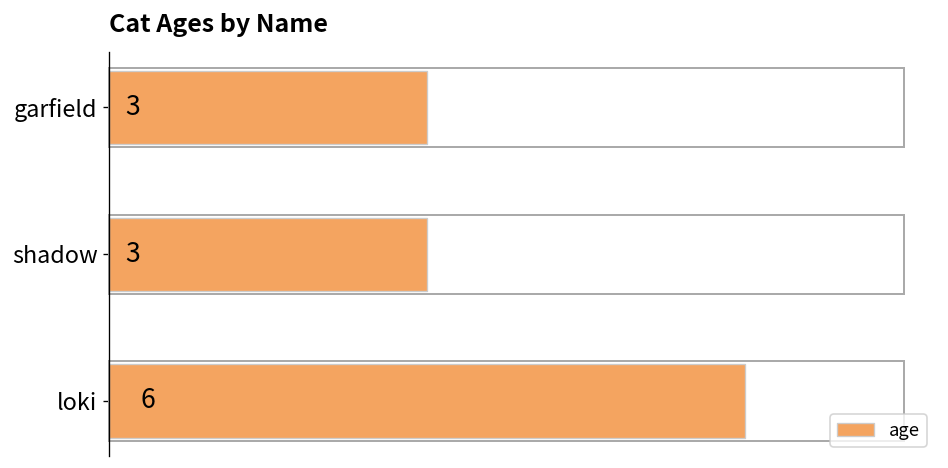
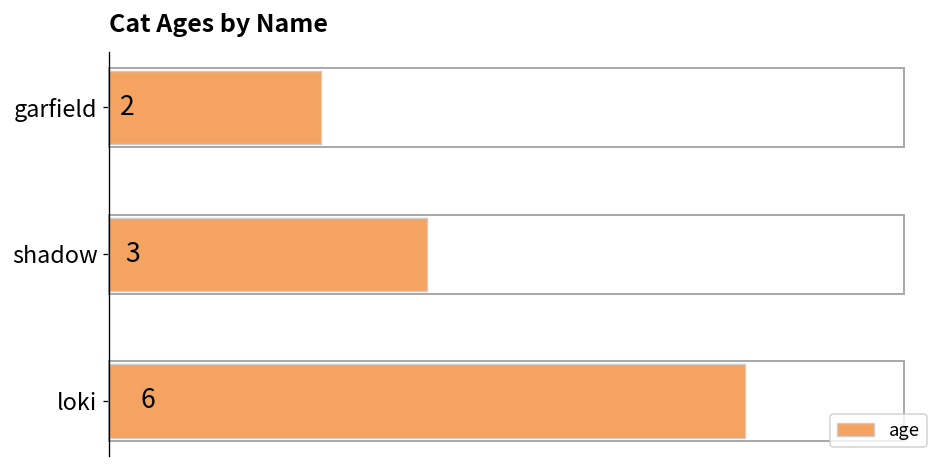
  {
-   "garfield": 3,
+   "garfield": 2,
    "shadow": 3,
    "loki": 6
  }
